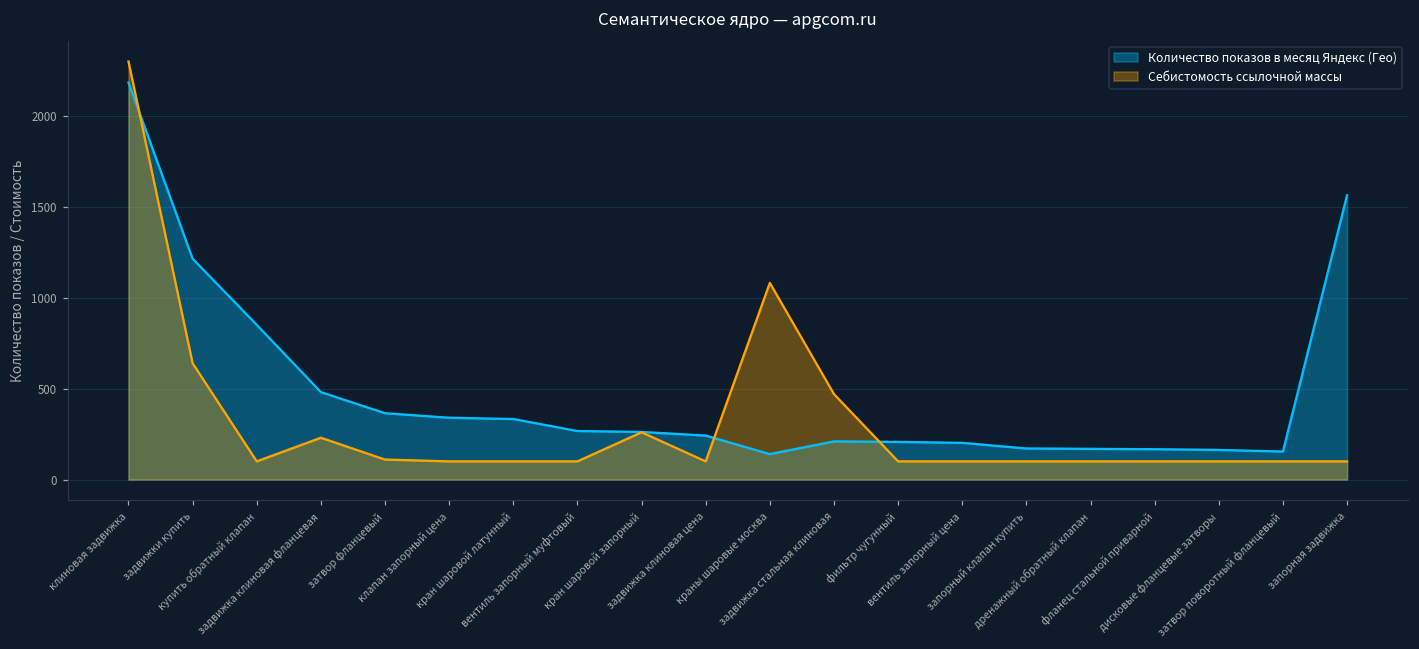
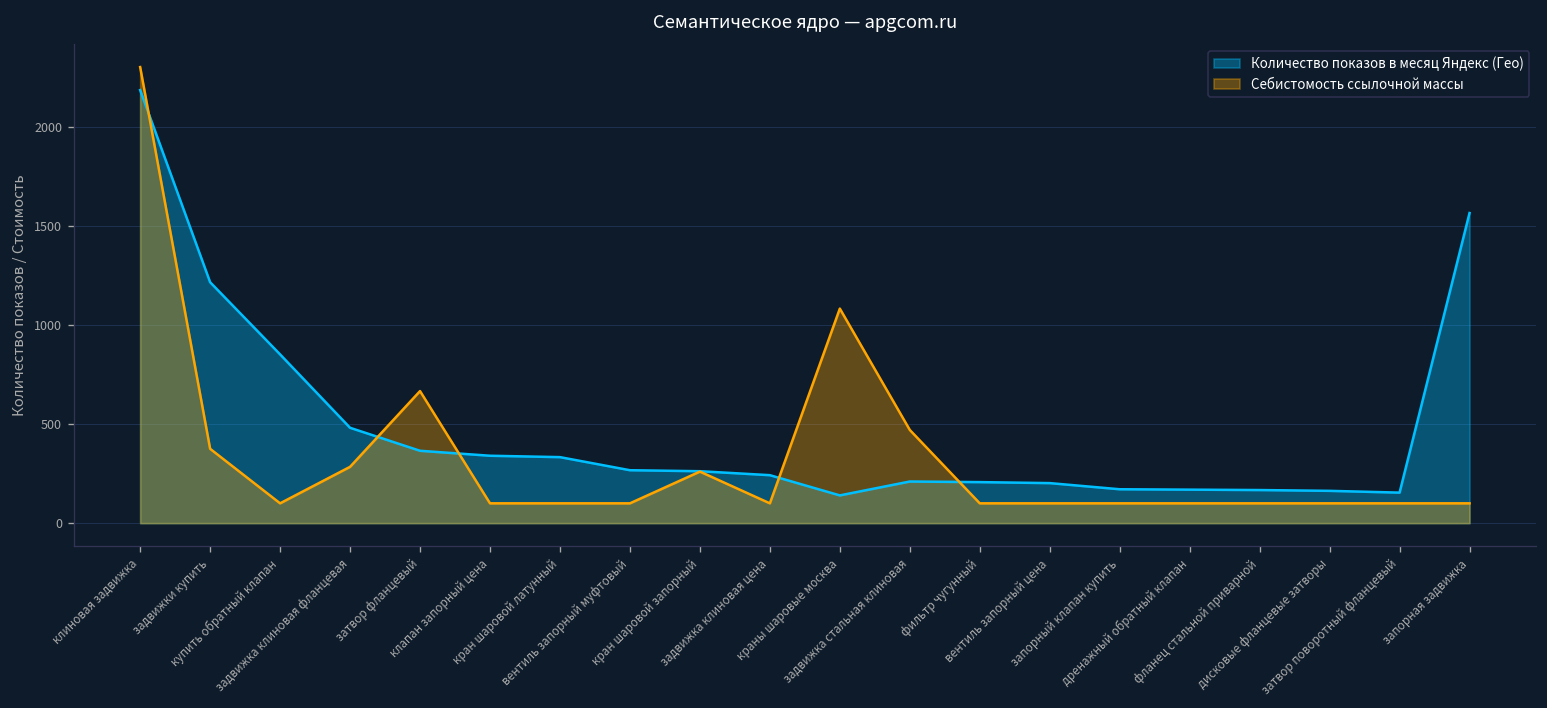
  {
    "Количество показов в месяц Яндекс (Гео)": {
      "клиновая задвижка": 2180,
      "задвижки купить": 1220,
      "купить обратный клапан": 850,
      "задвижка клиновая фланцевая": 480,
      "затвор фланцевый": 370,
      "клапан запорный цена": 340,
      "кран шаровой латунный": 330,
      "вентиль запорный муфтовый": 270,
      "задвижка клиновая цена": 240,
      "краны шаровые москва": 140,
      "задвижка стальная клиновая": 210,
      "фильтр чугунный": 210,
      "вентиль запорный цена": 200,
      "запорный клапан купить": 170,
      "дренажный обратный клапан": 170,
      "фланец стальной приварной": 170,
      "дисковые фланцевые затворы": 160,
      "затвор поворотный фланцевый": 150,
      "запорная задвижка": 1560
    },
    "Себистомость ссылочной массы": {
      "клиновая задвижка": 2300,
-     "задвижки купить": 640,
+     "задвижки купить": 380,
      "купить обратный клапан": 100,
-     "задвижка клиновая фланцевая": 230,
-     "затвор фланцевый": 110,
+     "задвижка клиновая фланцевая": 280,
+     "затвор фланцевый": 670,
      "клапан запорный цена": 100,
      "кран шаровой латунный": 100,
      "вентиль запорный муфтовый": 100,
      "задвижка клиновая цена": 100,
      "краны шаровые москва": 1080,
      "задвижка стальная клиновая": 470,
      "фильтр чугунный": 100,
      "вентиль запорный цена": 100,
      "запорный клапан купить": 100,
      "дренажный обратный клапан": 100,
      "фланец стальной приварной": 100,
      "дисковые фланцевые затворы": 100,
      "затвор поворотный фланцевый": 100,
      "запорная задвижка": 100
    }
  }
